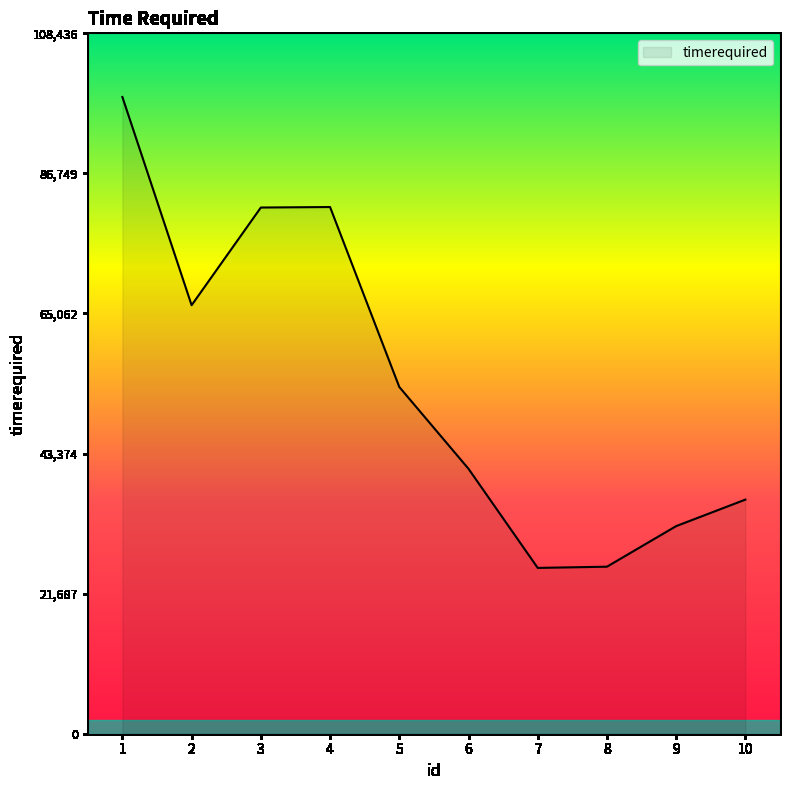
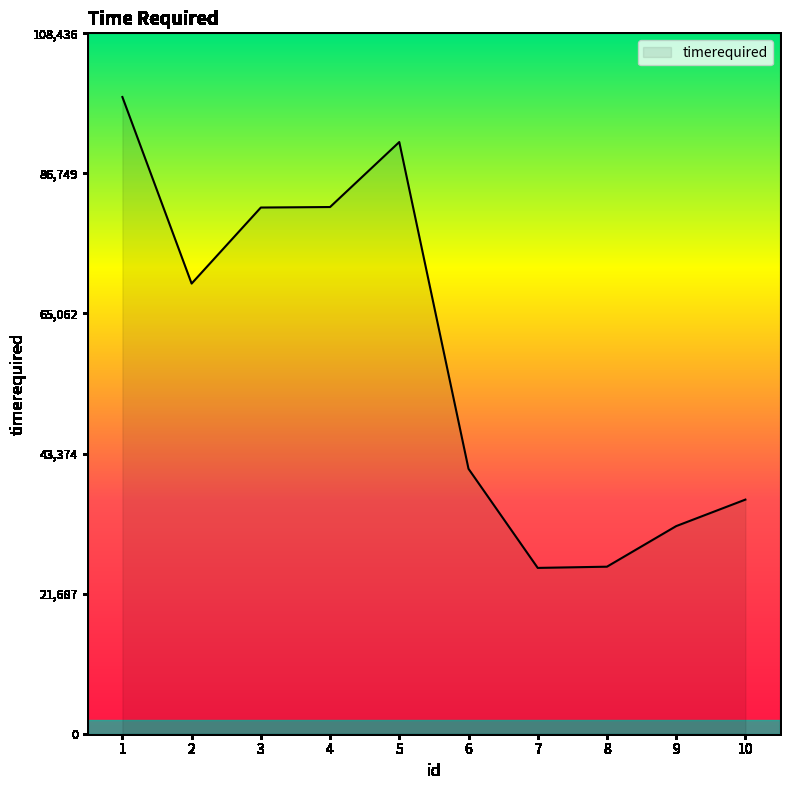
  {
    "1": "99,000",
-   "2": "66,000",
+   "2": "70,000",
    "3": "81,000",
    "4": "82,000",
-   "5": "54,000",
+   "5": "92,000",
    "6": "41,000",
    "7": "26,000",
    "8": "26,000",
    "9": "32,000",
    "10": "36,000"
  }
